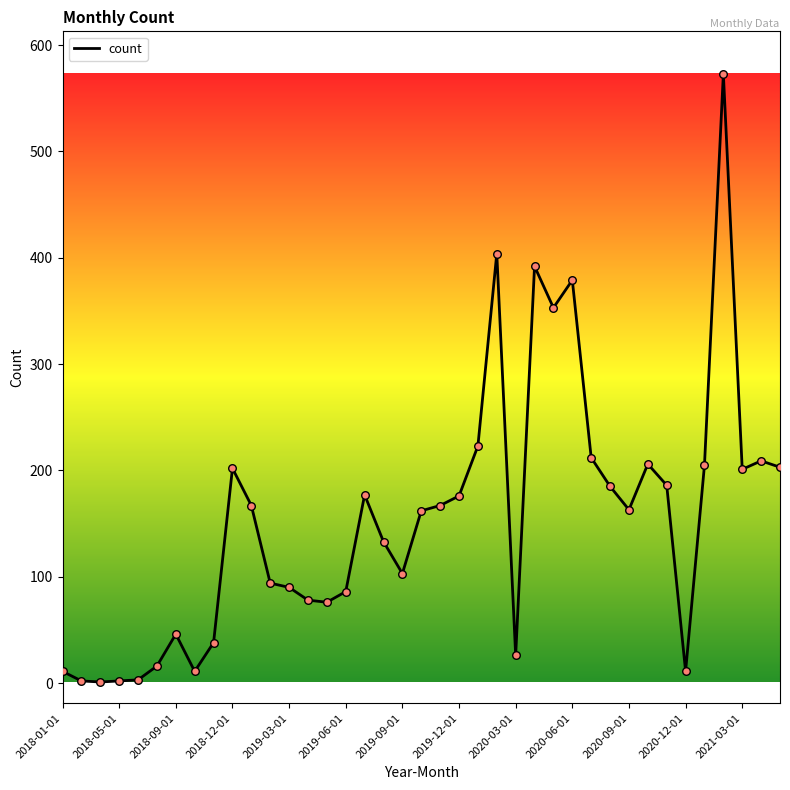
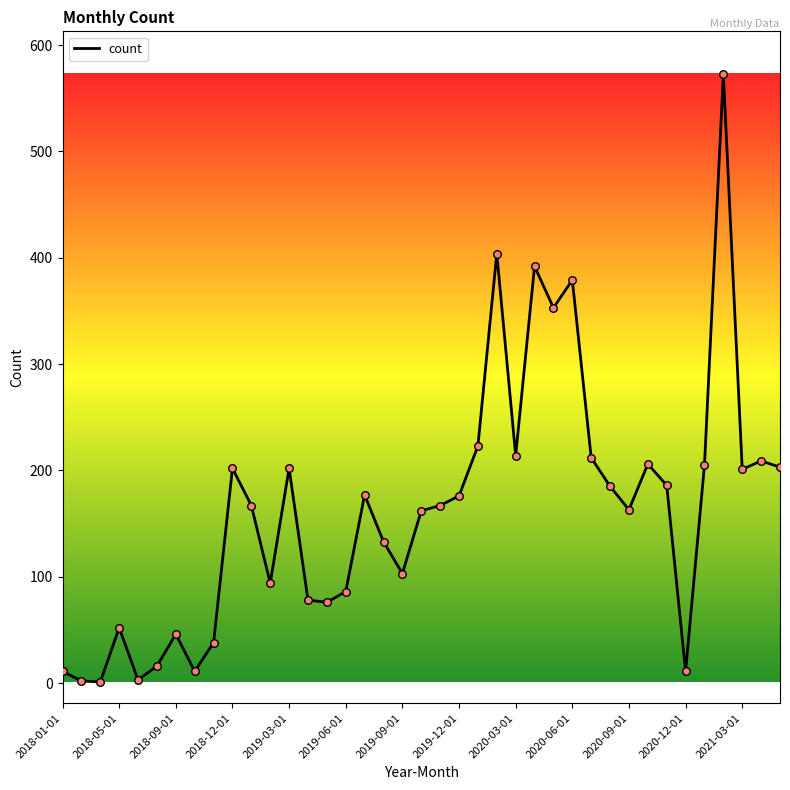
  {
    "2018-01-01": 11,
-   "2018-05-01": 2,
+   "2018-05-01": 52,
    "2018-09-01": 46,
    "2018-12-01": 202,
-   "2019-03-01": 90,
+   "2019-03-01": 202,
    "2019-06-01": 86,
    "2019-09-01": 103,
    "2019-12-01": 176,
-   "2020-03-01": 26,
+   "2020-03-01": 214,
    "2020-06-01": 379,
    "2020-09-01": 163,
    "2020-12-01": 11,
    "2021-03-01": 201
  }
